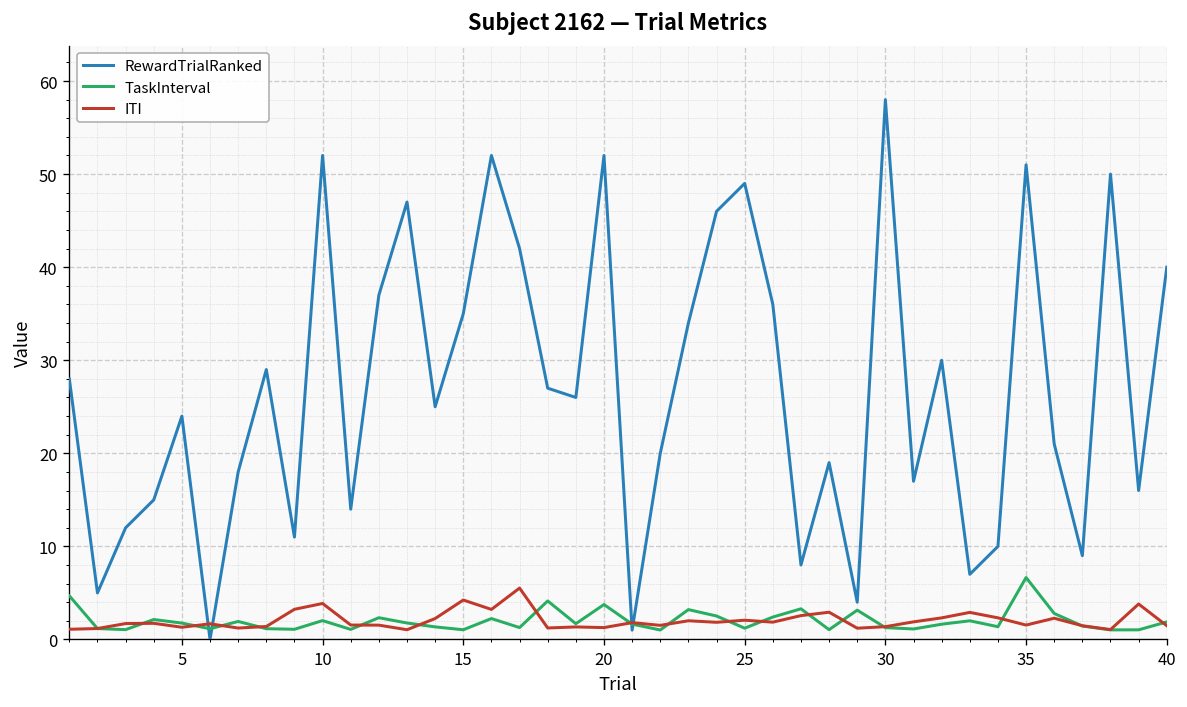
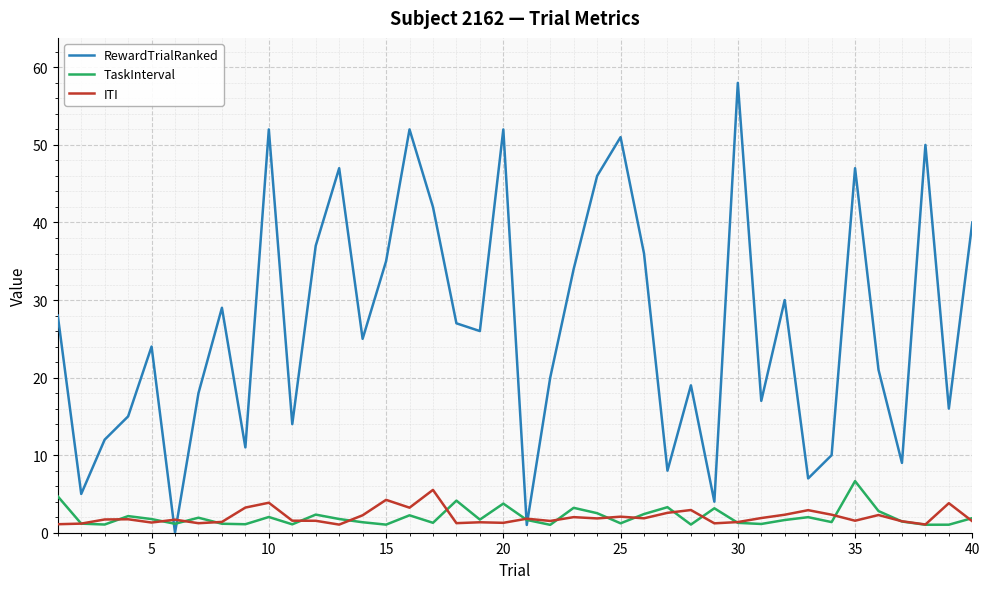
  {
    "RewardTrialRanked": {
      "5": 24,
      "10": 52,
      "15": 35,
      "20": 52,
-     "25": 49,
+     "25": 51,
      "30": 58,
-     "35": 51,
+     "35": 47,
      "40": 40
    },
    "TaskInterval": {
      "5": 2,
      "10": 2,
      "15": 1,
      "20": 4,
      "25": 1,
      "35": 7,
      "40": 2
    },
    "ITI": {
      "5": 1,
      "10": 4,
      "15": 4,
      "20": 1,
      "25": 2,
      "35": 2,
      "40": 1
    }
  }
